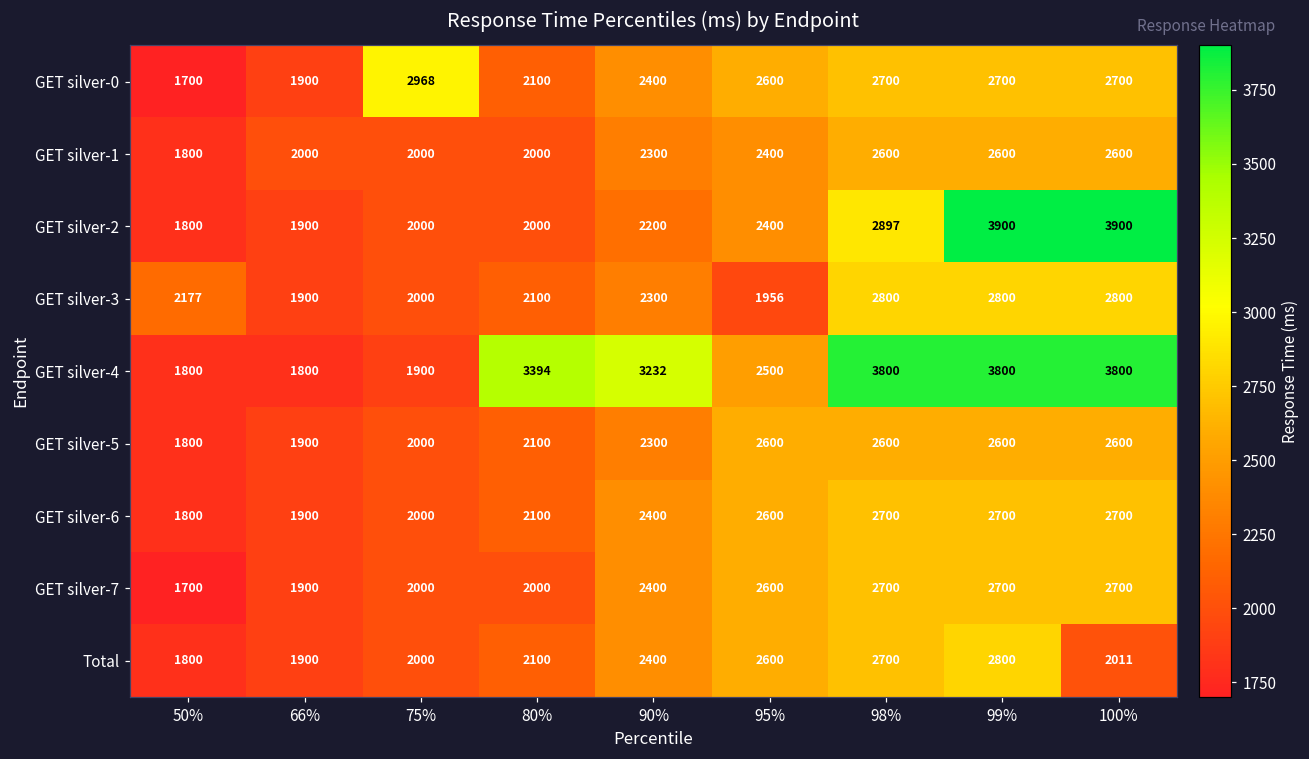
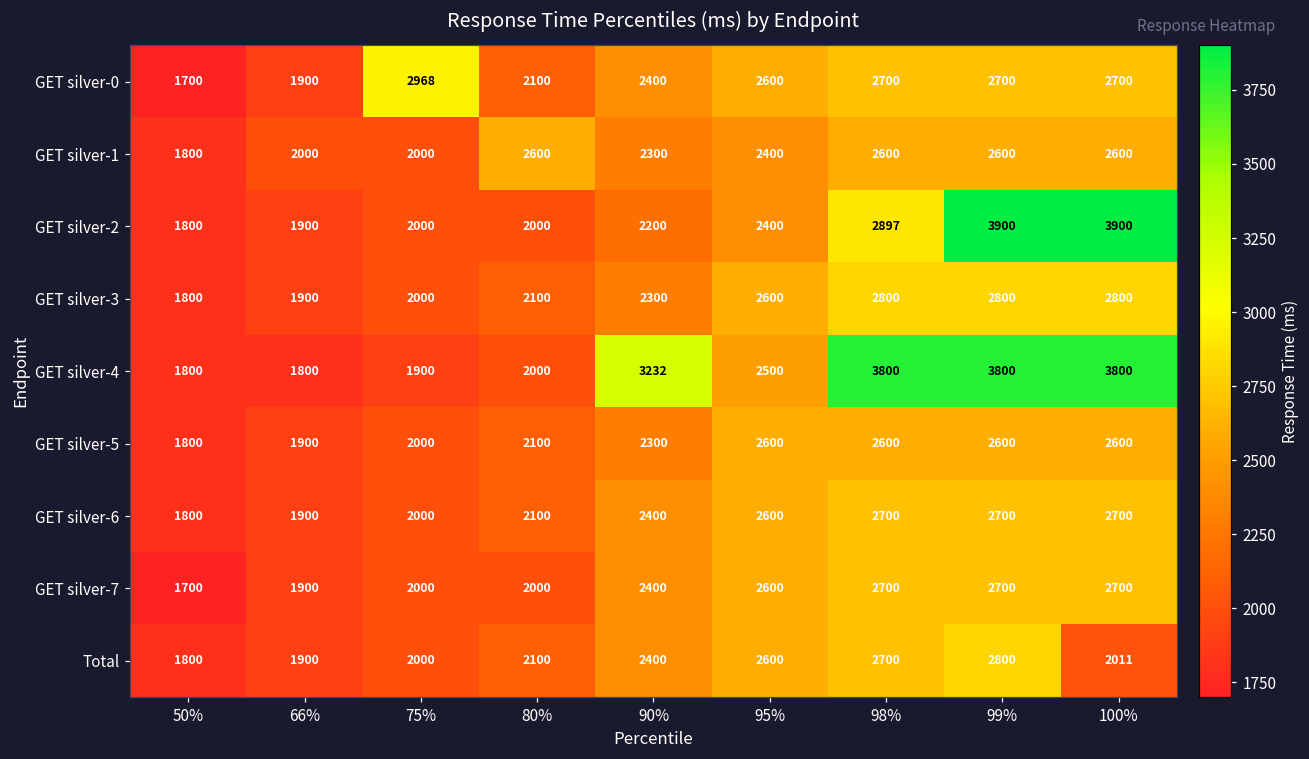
  {
    "GET silver-0": {
      "50%": 1700,
      "66%": 1900,
      "75%": 2968,
      "80%": 2100,
      "90%": 2400,
      "95%": 2600,
      "98%": 2700,
      "99%": 2700,
      "100%": 2700
    },
    "GET silver-1": {
      "50%": 1800,
      "66%": 2000,
      "75%": 2000,
-     "80%": 2000,
+     "80%": 2600,
      "90%": 2300,
      "95%": 2400,
      "98%": 2600,
      "99%": 2600,
      "100%": 2600
    },
    "GET silver-2": {
      "50%": 1800,
      "66%": 1900,
      "75%": 2000,
      "80%": 2000,
      "90%": 2200,
      "95%": 2400,
      "98%": 2897,
      "99%": 3900,
      "100%": 3900
    },
    "GET silver-3": {
-     "50%": 2177,
+     "50%": 1800,
      "66%": 1900,
      "75%": 2000,
      "80%": 2100,
      "90%": 2300,
-     "95%": 1956,
+     "95%": 2600,
      "98%": 2800,
      "99%": 2800,
      "100%": 2800
    },
    "GET silver-4": {
      "50%": 1800,
      "66%": 1800,
      "75%": 1900,
-     "80%": 3394,
+     "80%": 2000,
      "90%": 3232,
      "95%": 2500,
      "98%": 3800,
      "99%": 3800,
      "100%": 3800
    },
    "GET silver-5": {
      "50%": 1800,
      "66%": 1900,
      "75%": 2000,
      "80%": 2100,
      "90%": 2300,
      "95%": 2600,
      "98%": 2600,
      "99%": 2600,
      "100%": 2600
    },
    "GET silver-6": {
      "50%": 1800,
      "66%": 1900,
      "75%": 2000,
      "80%": 2100,
      "90%": 2400,
      "95%": 2600,
      "98%": 2700,
      "99%": 2700,
      "100%": 2700
    },
    "GET silver-7": {
      "50%": 1700,
      "66%": 1900,
      "75%": 2000,
      "80%": 2000,
      "90%": 2400,
      "95%": 2600,
      "98%": 2700,
      "99%": 2700,
      "100%": 2700
    },
    "Total": {
      "50%": 1800,
      "66%": 1900,
      "75%": 2000,
      "80%": 2100,
      "90%": 2400,
      "95%": 2600,
      "98%": 2700,
      "99%": 2800,
      "100%": 2011
    }
  }
